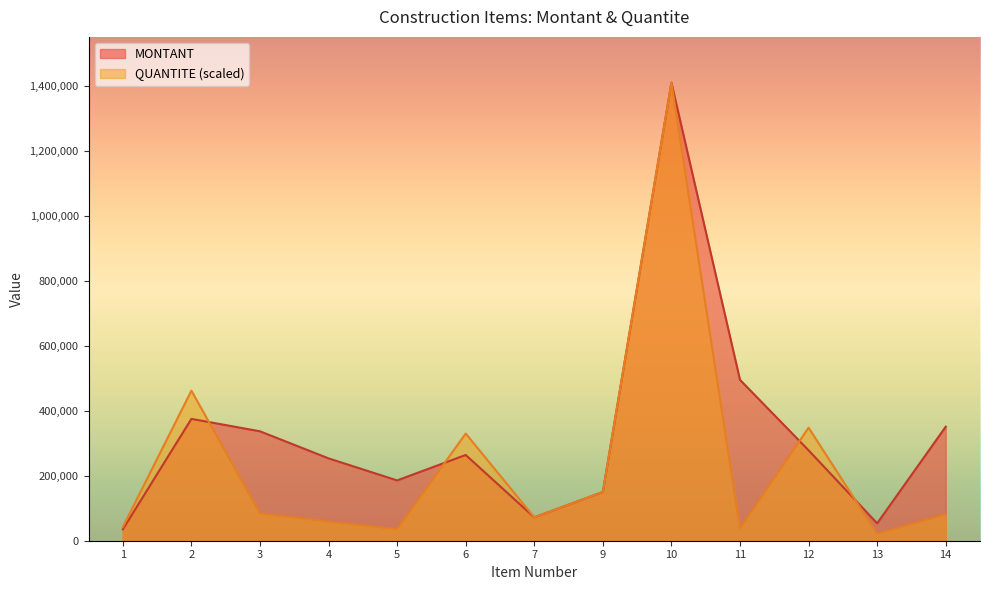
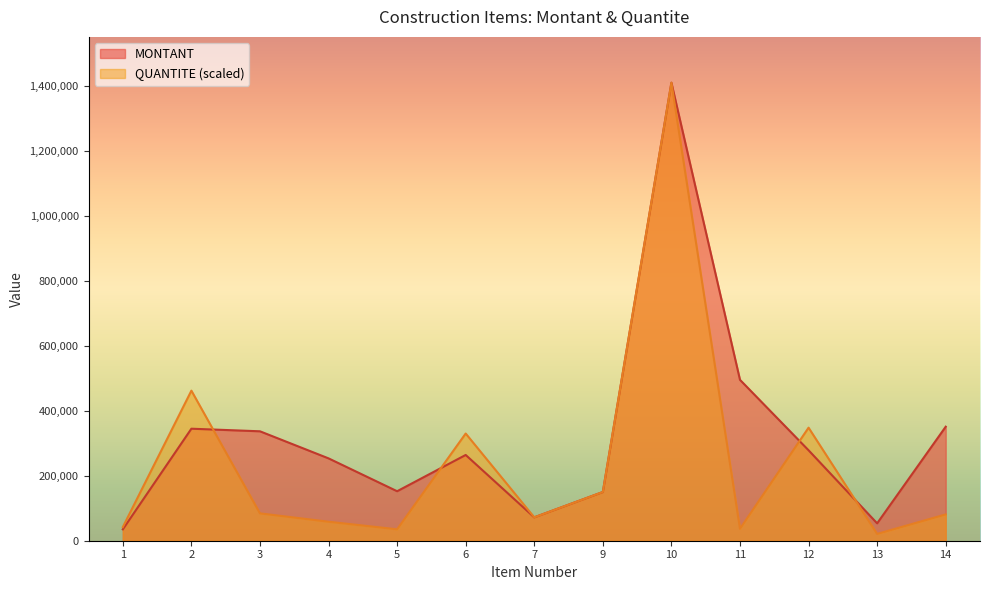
  {
    "MONTANT": {
-     "2": "380,000",
+     "2": "340,000",
      "3": "340,000",
      "4": "250,000",
-     "5": "190,000",
+     "5": "150,000",
      "6": "260,000",
      "11": "500,000",
      "12": "280,000",
      "13": "50,000",
      "14": "350,000"
    },
    "QUANTITE (scaled)": {
      "2": "460,000",
      "3": "80,000",
      "4": "60,000",
      "5": "40,000",
      "6": "330,000",
      "11": "40,000",
      "12": "350,000",
      "13": "20,000",
      "14": "80,000"
    }
  }
